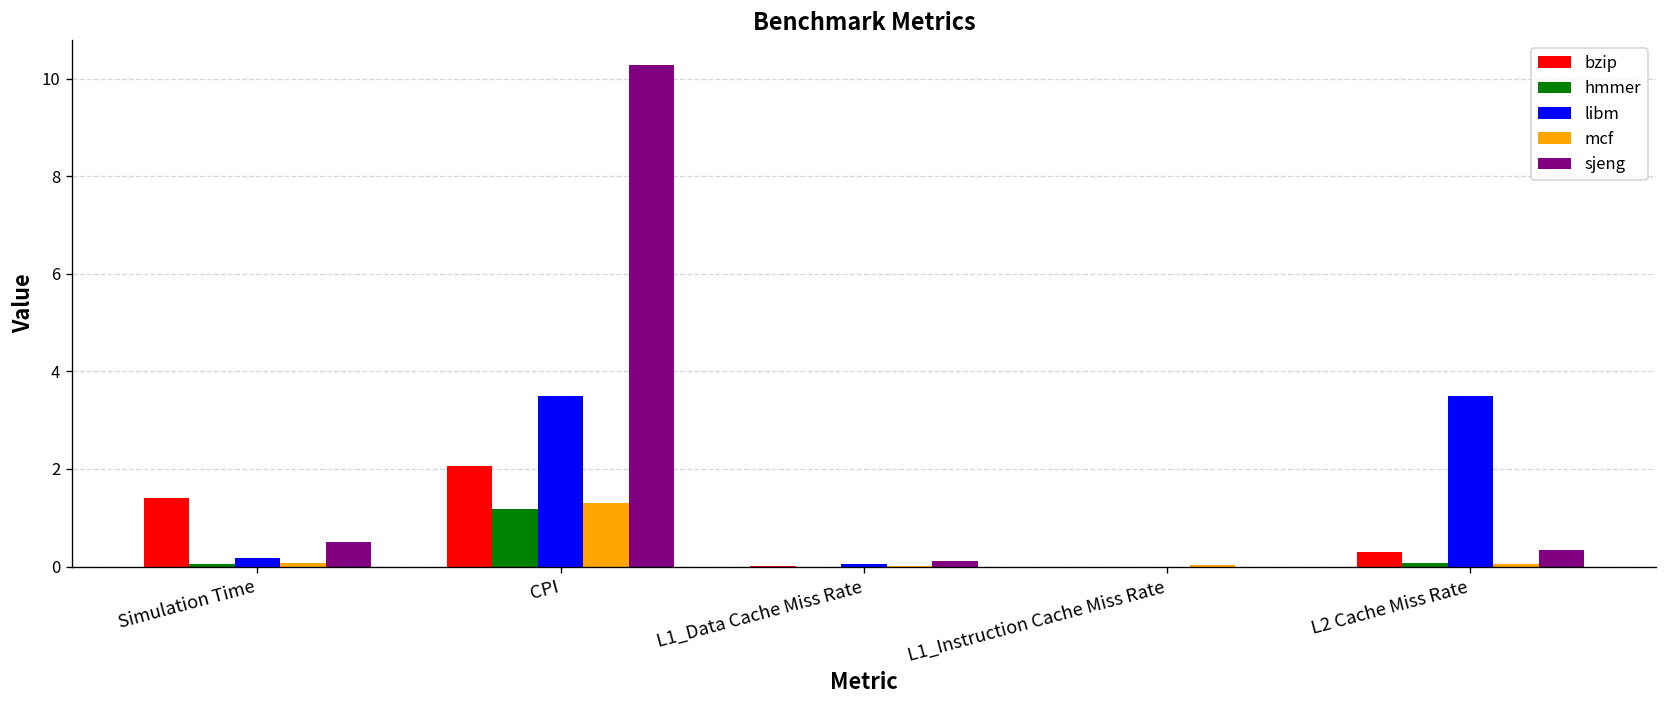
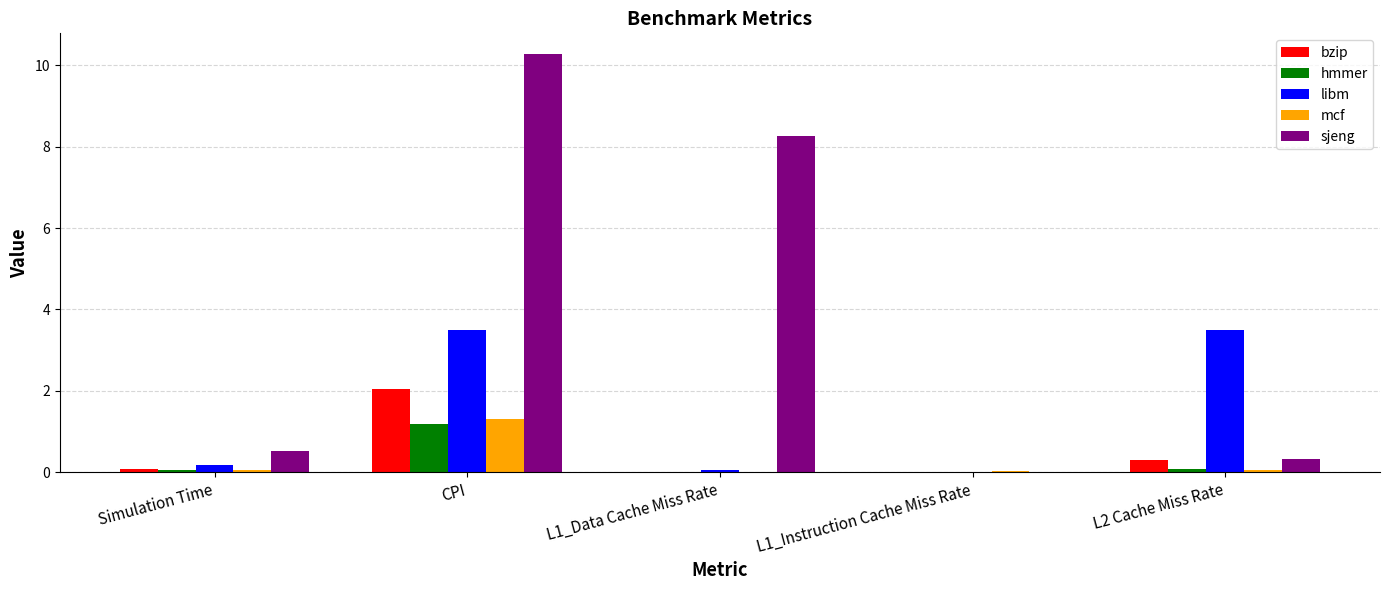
  {
    "bzip": {
-     "Simulation Time": 1.4,
+     "Simulation Time": 0.1,
      "CPI": 2.1,
      "L2 Cache Miss Rate": 0.3
    },
    "hmmer": {
      "CPI": 1.2,
      "L2 Cache Miss Rate": 0.1
    },
    "libm": {
      "Simulation Time": 0.2,
      "CPI": 3.5,
      "L2 Cache Miss Rate": 3.5
    },
    "mcf": {
      "Simulation Time": 0.1,
      "CPI": 1.3
    },
    "sjeng": {
      "Simulation Time": 0.5,
      "CPI": 10.3,
-     "L1_Data Cache Miss Rate": 0.1,
+     "L1_Data Cache Miss Rate": 8.3,
      "L2 Cache Miss Rate": 0.3
    }
  }
